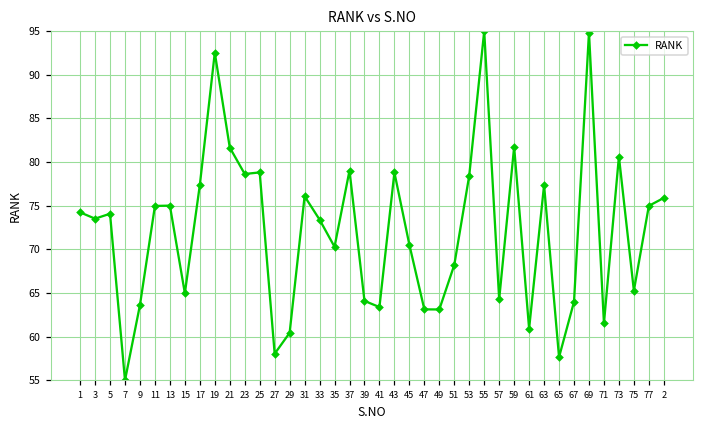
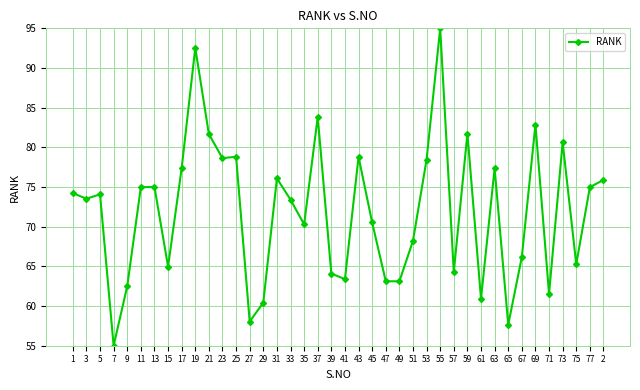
  {
    "1": 74,
    "3": 74,
    "5": 74,
    "7": 55,
-   "9": 64,
+   "9": 63,
    "11": 75,
    "13": 75,
    "15": 65,
    "17": 77,
    "19": 93,
    "21": 82,
    "23": 79,
    "25": 79,
    "27": 58,
    "29": 60,
    "31": 76,
    "33": 73,
    "35": 70,
-   "37": 79,
+   "37": 84,
    "39": 64,
    "41": 63,
    "43": 79,
    "45": 71,
    "47": 63,
    "49": 63,
    "51": 68,
    "53": 78,
    "55": 95,
    "57": 64,
    "59": 82,
    "61": 61,
    "63": 77,
    "65": 58,
-   "67": 64,
-   "69": 95,
+   "67": 66,
+   "69": 83,
    "71": 62,
    "73": 81,
    "75": 65,
    "77": 75,
    "2": 76
  }
